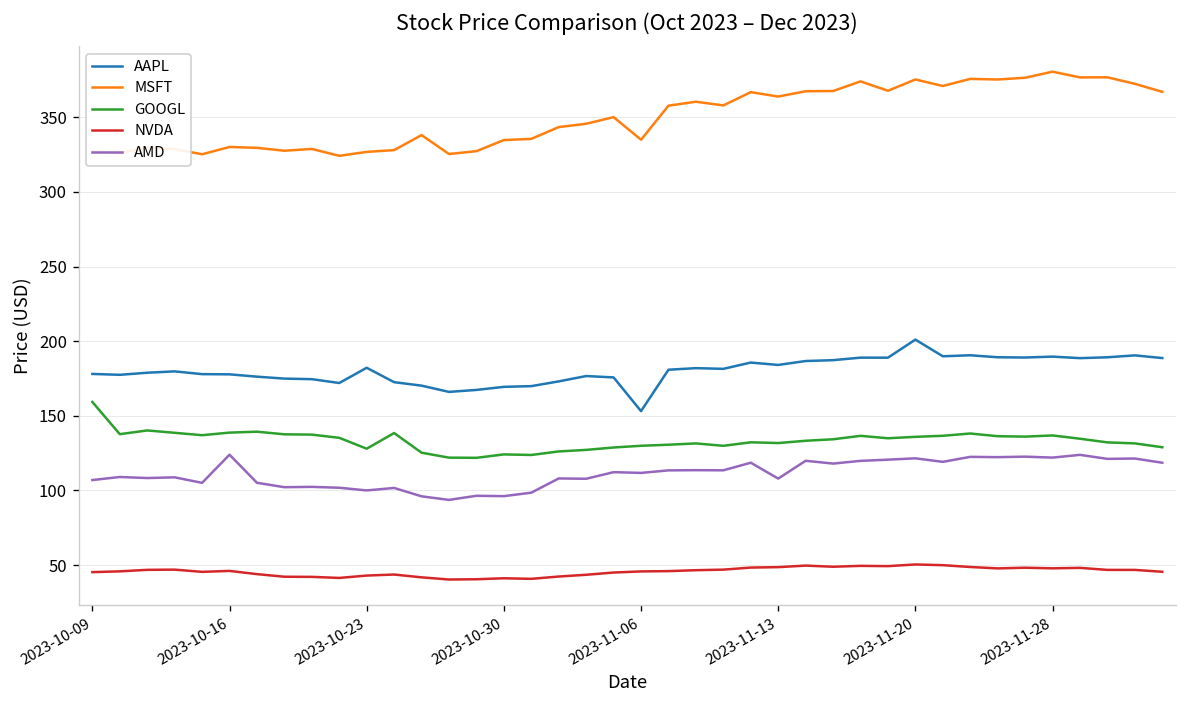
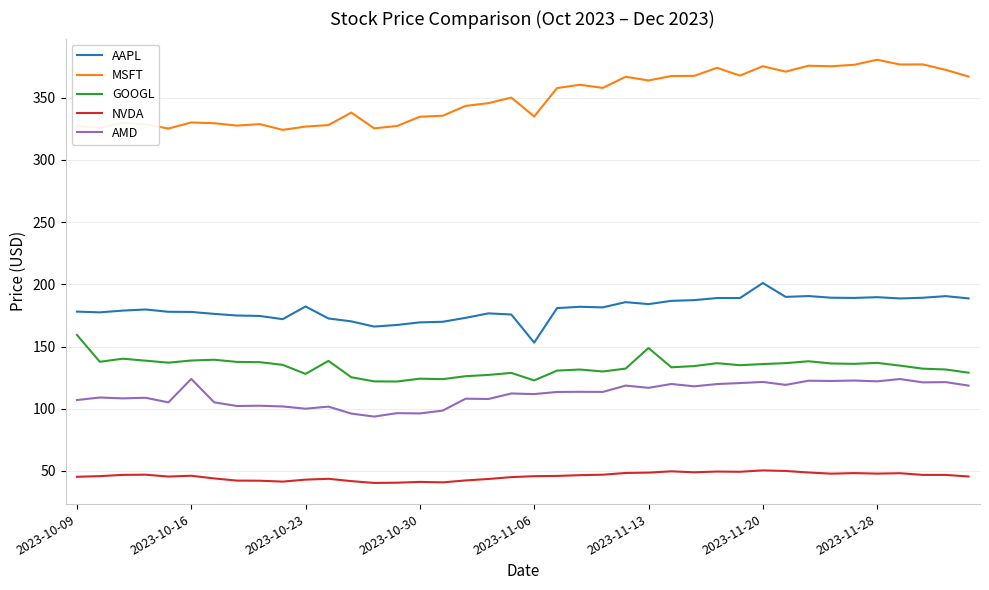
  {
    "AAPL": {
      "2023-10-09": 178,
      "2023-10-16": 178,
      "2023-10-23": 182,
      "2023-10-30": 169,
      "2023-11-06": 153,
      "2023-11-13": 184,
      "2023-11-20": 201,
      "2023-11-28": 190
    },
    "MSFT": {
      "2023-10-16": 330,
      "2023-10-23": 327,
      "2023-10-30": 335,
      "2023-11-06": 335,
      "2023-11-13": 364,
      "2023-11-20": 375,
      "2023-11-28": 381
    },
    "GOOGL": {
      "2023-10-09": 159,
      "2023-10-16": 139,
      "2023-10-23": 128,
      "2023-10-30": 124,
-     "2023-11-06": 130,
-     "2023-11-13": 132,
+     "2023-11-06": 123,
+     "2023-11-13": 149,
      "2023-11-20": 136,
      "2023-11-28": 137
    },
    "NVDA": {
      "2023-10-09": 45,
      "2023-10-16": 46,
      "2023-10-23": 43,
      "2023-10-30": 41,
      "2023-11-06": 46,
      "2023-11-13": 49,
      "2023-11-20": 50,
      "2023-11-28": 48
    },
    "AMD": {
      "2023-10-09": 107,
      "2023-10-16": 124,
      "2023-10-23": 100,
      "2023-10-30": 96,
      "2023-11-06": 112,
-     "2023-11-13": 108,
+     "2023-11-13": 117,
      "2023-11-20": 122,
      "2023-11-28": 122
    }
  }
